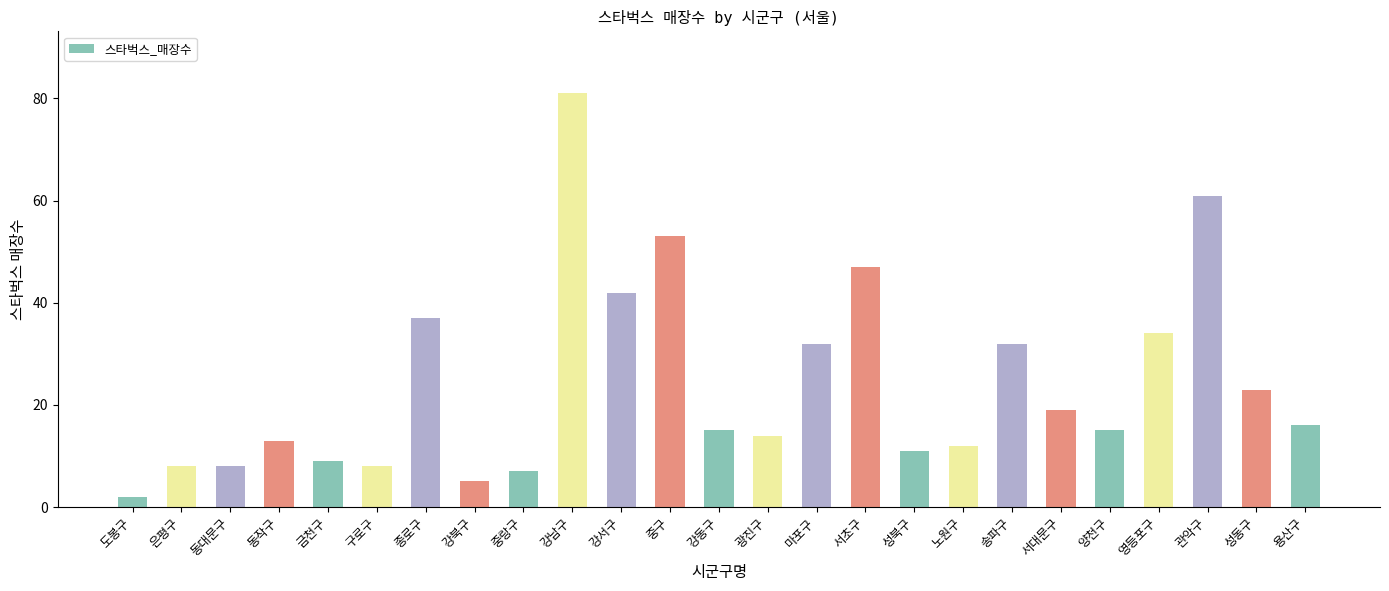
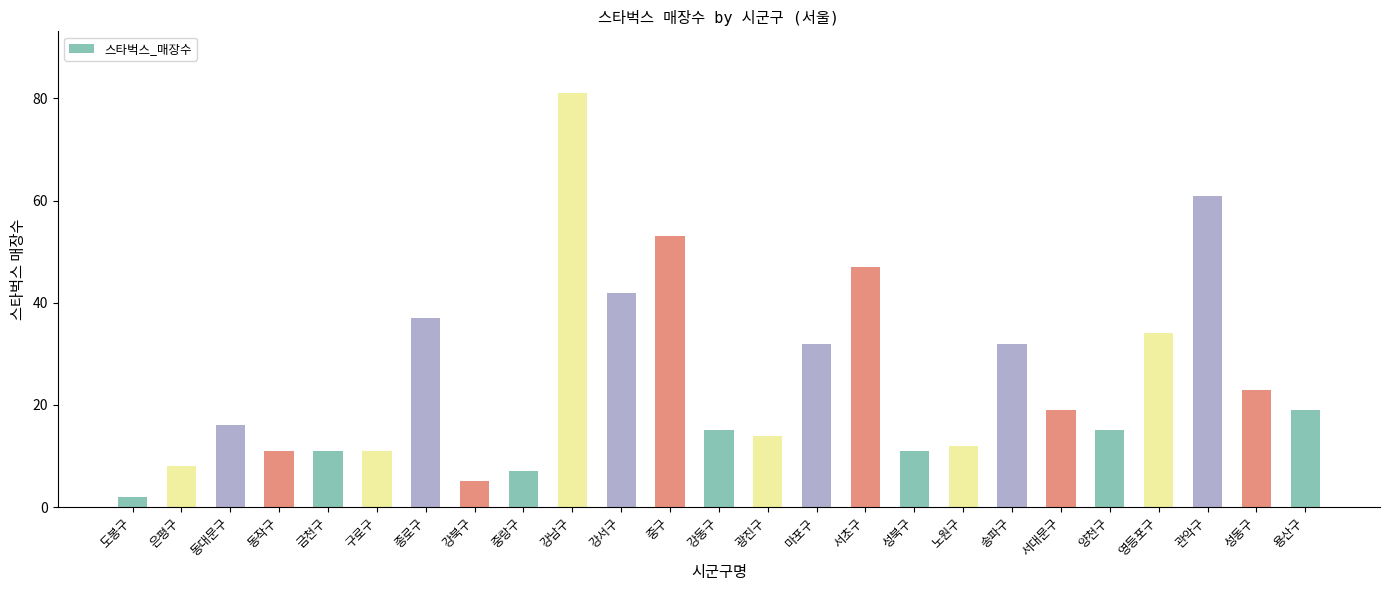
  {
    "도봉구": 2,
    "은평구": 8,
-   "동대문구": 8,
-   "동작구": 13,
-   "금천구": 9,
-   "구로구": 8,
+   "동대문구": 16,
+   "동작구": 11,
+   "금천구": 11,
+   "구로구": 11,
    "종로구": 37,
    "강북구": 5,
    "중랑구": 7,
    "강남구": 81,
    "강서구": 42,
    "중구": 53,
    "강동구": 15,
    "광진구": 14,
    "마포구": 32,
    "서초구": 47,
    "성북구": 11,
    "노원구": 12,
    "송파구": 32,
    "서대문구": 19,
    "양천구": 15,
    "영등포구": 34,
    "관악구": 61,
    "성동구": 23,
-   "용산구": 16
+   "용산구": 19
  }
